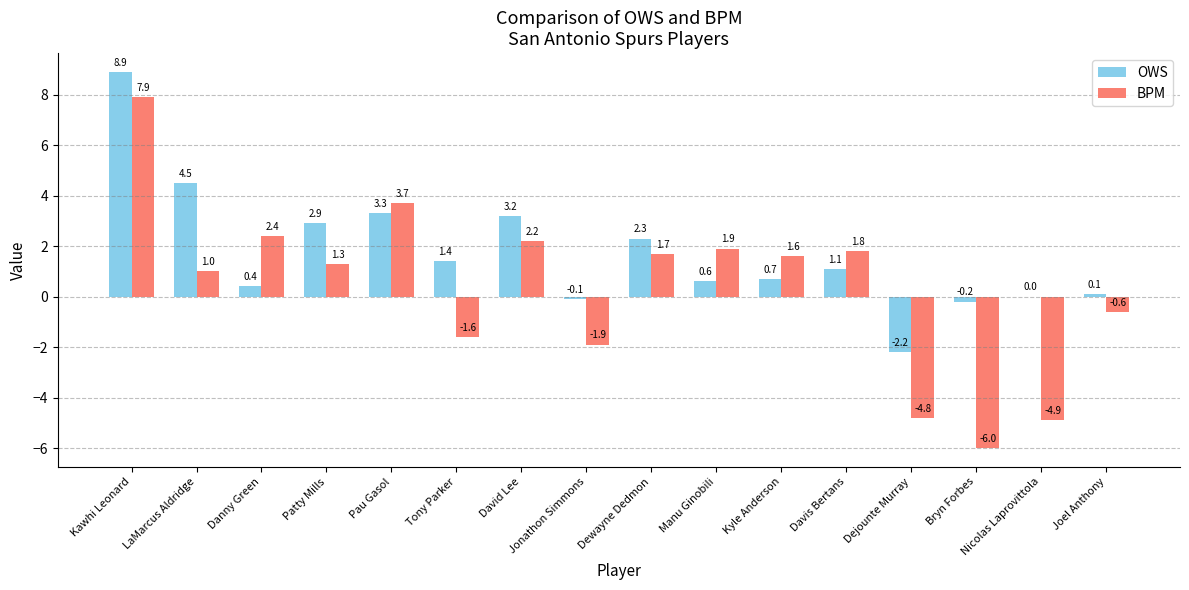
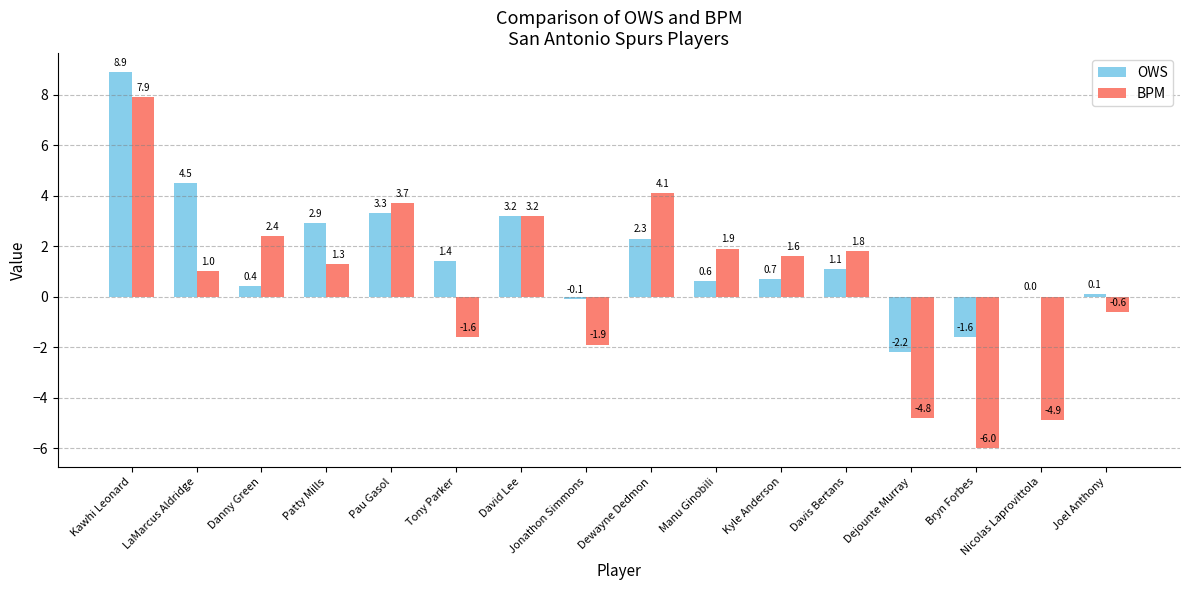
  {
    "OWS": {
      "Kawhi Leonard": 8.9,
      "LaMarcus Aldridge": 4.5,
      "Danny Green": 0.4,
      "Patty Mills": 2.9,
      "Pau Gasol": 3.3,
      "Tony Parker": 1.4,
      "David Lee": 3.2,
      "Jonathon Simmons": -0.1,
      "Dewayne Dedmon": 2.3,
      "Manu Ginobili": 0.6,
      "Kyle Anderson": 0.7,
      "Davis Bertans": 1.1,
      "Dejounte Murray": -2.2,
-     "Bryn Forbes": -0.2,
+     "Bryn Forbes": -1.6,
      "Nicolas Laprovittola": 0.0,
      "Joel Anthony": 0.1
    },
    "BPM": {
      "Kawhi Leonard": 7.9,
      "LaMarcus Aldridge": 1.0,
      "Danny Green": 2.4,
      "Patty Mills": 1.3,
      "Pau Gasol": 3.7,
      "Tony Parker": -1.6,
-     "David Lee": 2.2,
+     "David Lee": 3.2,
      "Jonathon Simmons": -1.9,
-     "Dewayne Dedmon": 1.7,
+     "Dewayne Dedmon": 4.1,
      "Manu Ginobili": 1.9,
      "Kyle Anderson": 1.6,
      "Davis Bertans": 1.8,
      "Dejounte Murray": -4.8,
      "Bryn Forbes": -6.0,
      "Nicolas Laprovittola": -4.9,
      "Joel Anthony": -0.6
    }
  }
